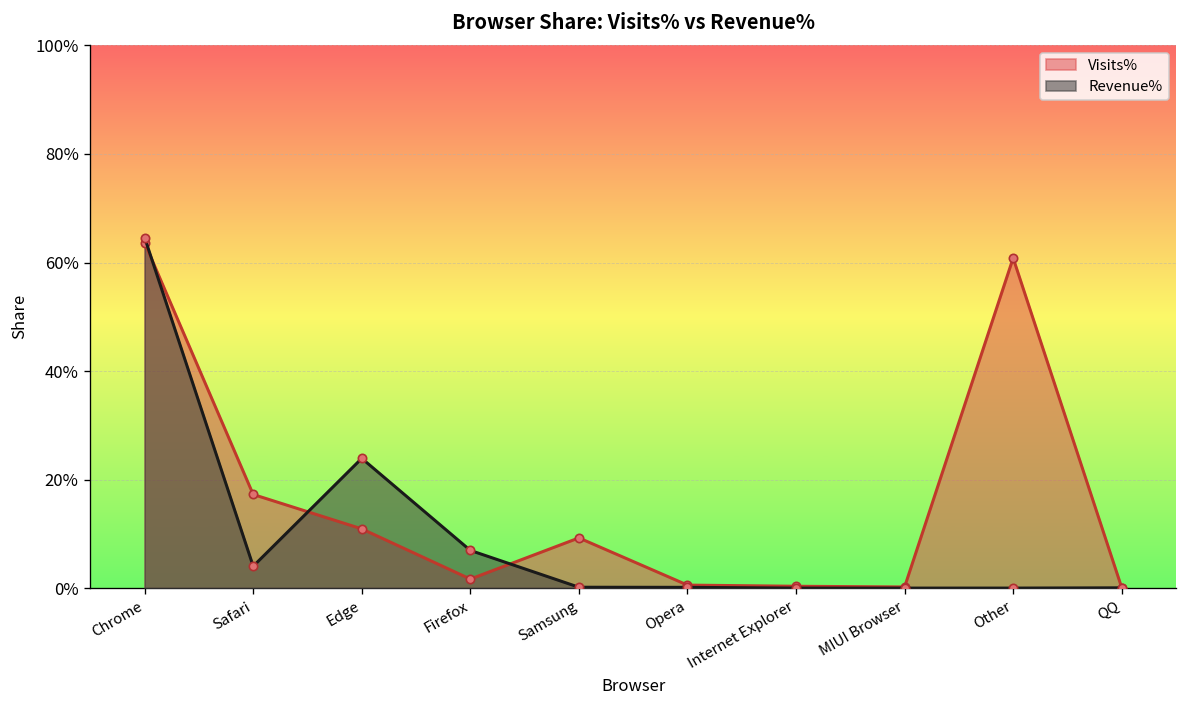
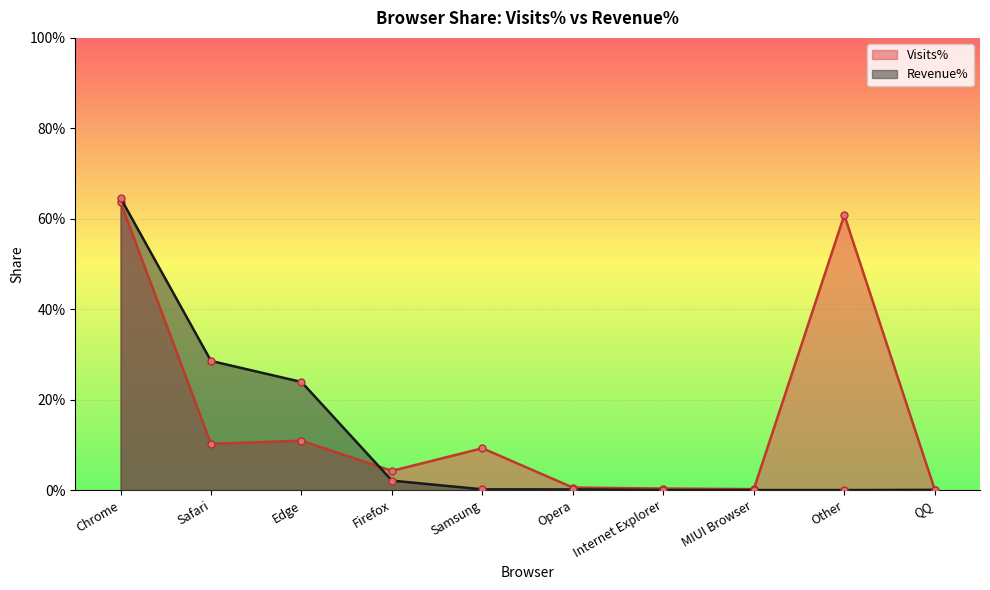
  {
    "Visits%": {
      "Chrome": "64%",
-     "Safari": "17%",
+     "Safari": "10%",
      "Edge": "11%",
-     "Firefox": "2%",
+     "Firefox": "4%",
      "Samsung": "9%",
      "Other": "61%"
    },
    "Revenue%": {
      "Chrome": "65%",
-     "Safari": "4%",
+     "Safari": "29%",
      "Edge": "24%",
-     "Firefox": "7%",
+     "Firefox": "2%",
      "Samsung": "0%",
      "Other": "0%"
    }
  }
